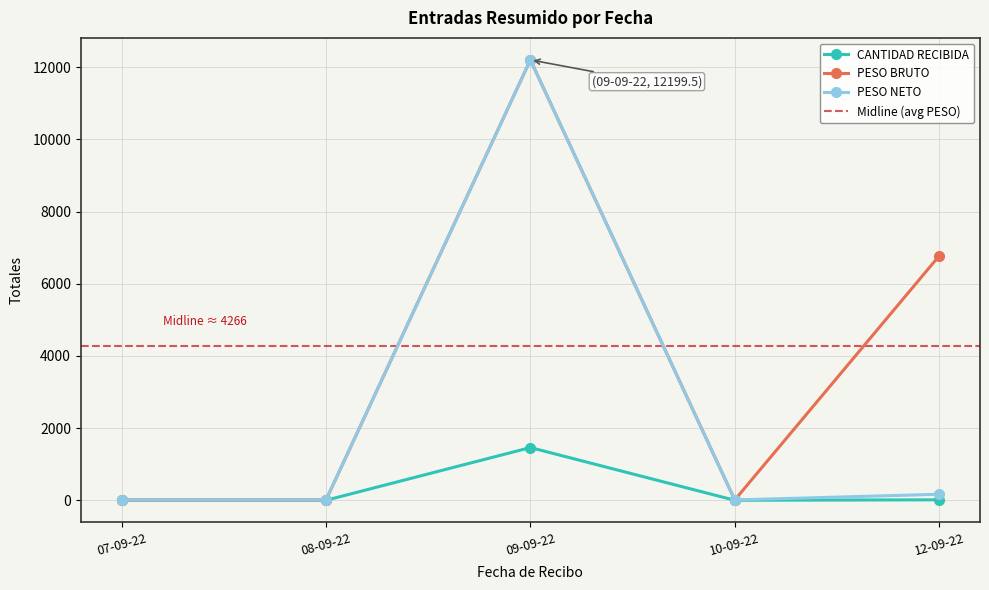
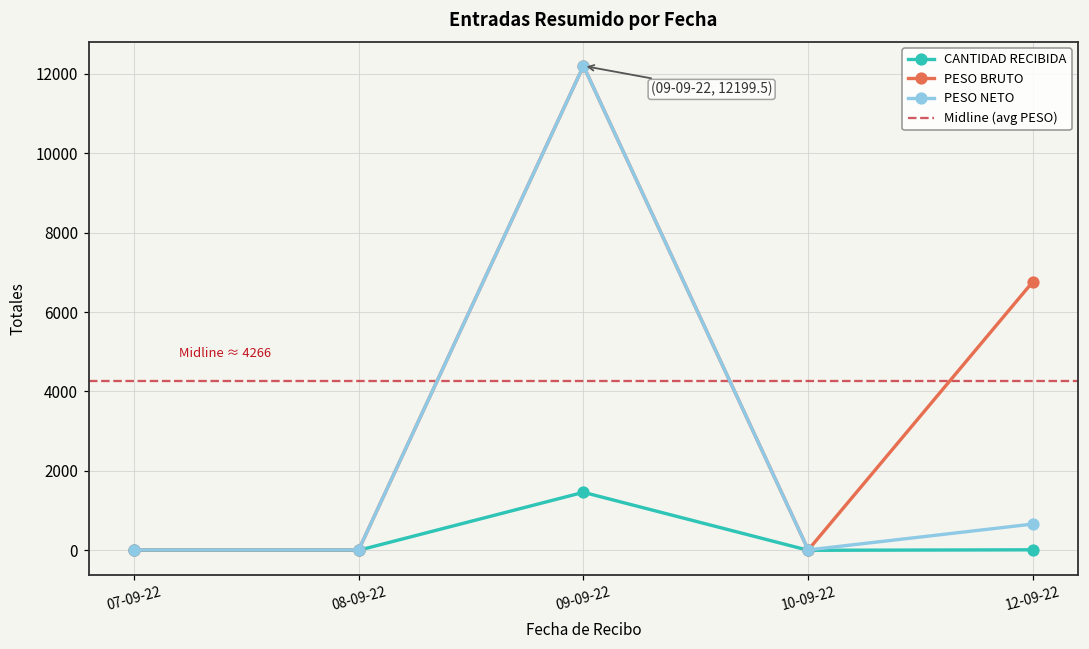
  {
    "CANTIDAD RECIBIDA": {
      "09-09-22": 1500,
      "12-09-22": 0
    },
    "PESO BRUTO": {
      "12-09-22": 6800
    },
    "PESO NETO": {
-     "12-09-22": 200
+     "12-09-22": 700
    }
  }
